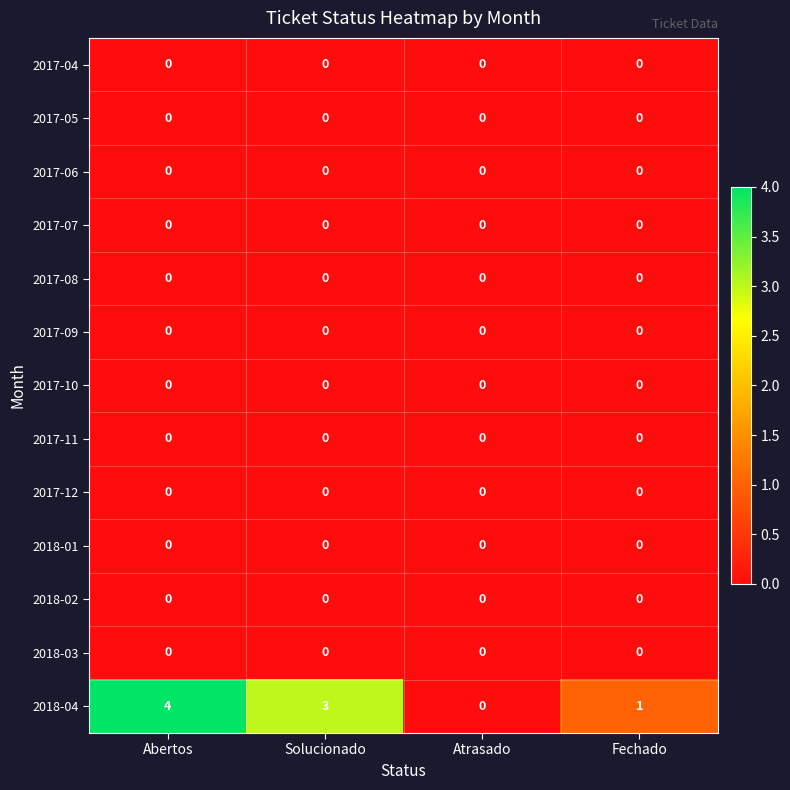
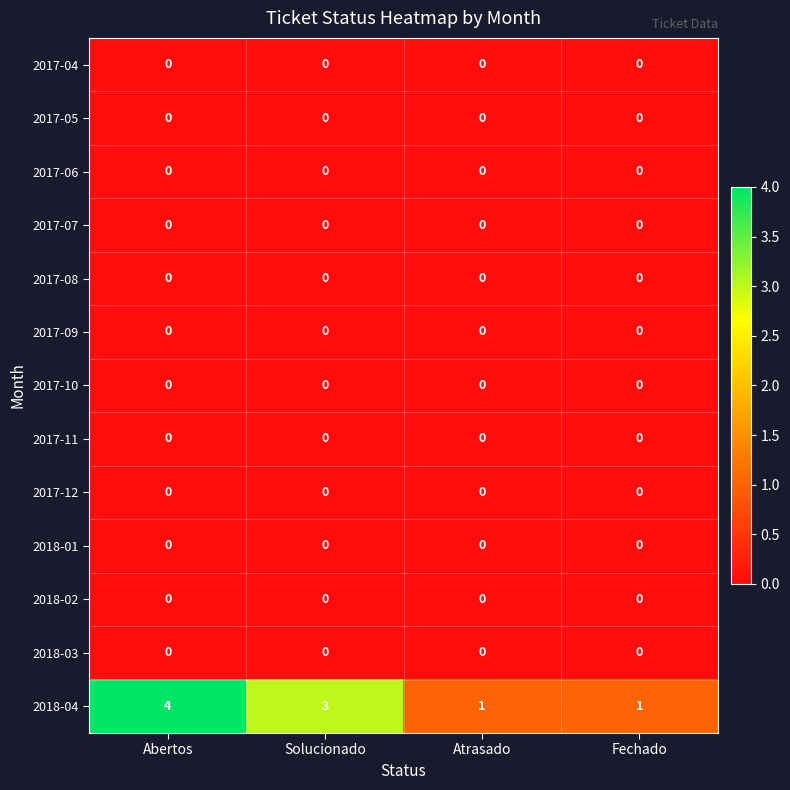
  {
    "2017-04": {
      "Abertos": 0,
      "Solucionado": 0,
      "Atrasado": 0,
      "Fechado": 0
    },
    "2017-05": {
      "Abertos": 0,
      "Solucionado": 0,
      "Atrasado": 0,
      "Fechado": 0
    },
    "2017-06": {
      "Abertos": 0,
      "Solucionado": 0,
      "Atrasado": 0,
      "Fechado": 0
    },
    "2017-07": {
      "Abertos": 0,
      "Solucionado": 0,
      "Atrasado": 0,
      "Fechado": 0
    },
    "2017-08": {
      "Abertos": 0,
      "Solucionado": 0,
      "Atrasado": 0,
      "Fechado": 0
    },
    "2017-09": {
      "Abertos": 0,
      "Solucionado": 0,
      "Atrasado": 0,
      "Fechado": 0
    },
    "2017-10": {
      "Abertos": 0,
      "Solucionado": 0,
      "Atrasado": 0,
      "Fechado": 0
    },
    "2017-11": {
      "Abertos": 0,
      "Solucionado": 0,
      "Atrasado": 0,
      "Fechado": 0
    },
    "2017-12": {
      "Abertos": 0,
      "Solucionado": 0,
      "Atrasado": 0,
      "Fechado": 0
    },
    "2018-01": {
      "Abertos": 0,
      "Solucionado": 0,
      "Atrasado": 0,
      "Fechado": 0
    },
    "2018-02": {
      "Abertos": 0,
      "Solucionado": 0,
      "Atrasado": 0,
      "Fechado": 0
    },
    "2018-03": {
      "Abertos": 0,
      "Solucionado": 0,
      "Atrasado": 0,
      "Fechado": 0
    },
    "2018-04": {
      "Abertos": 4,
      "Solucionado": 3,
-     "Atrasado": 0,
+     "Atrasado": 1,
      "Fechado": 1
    }
  }
